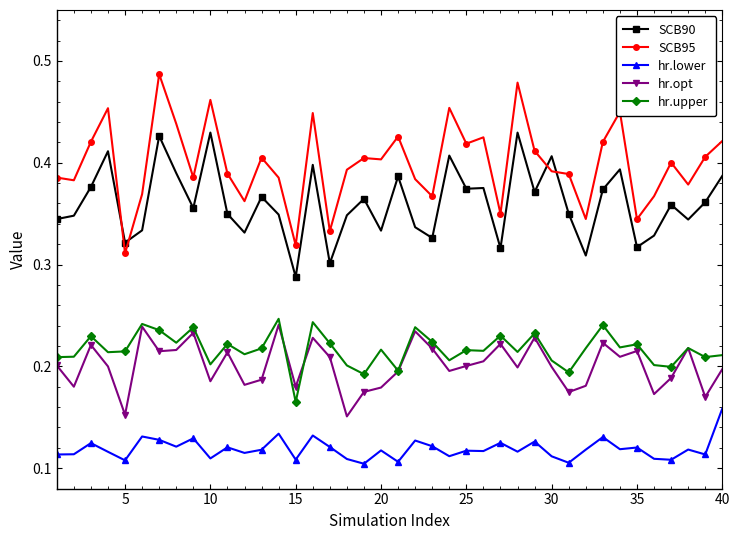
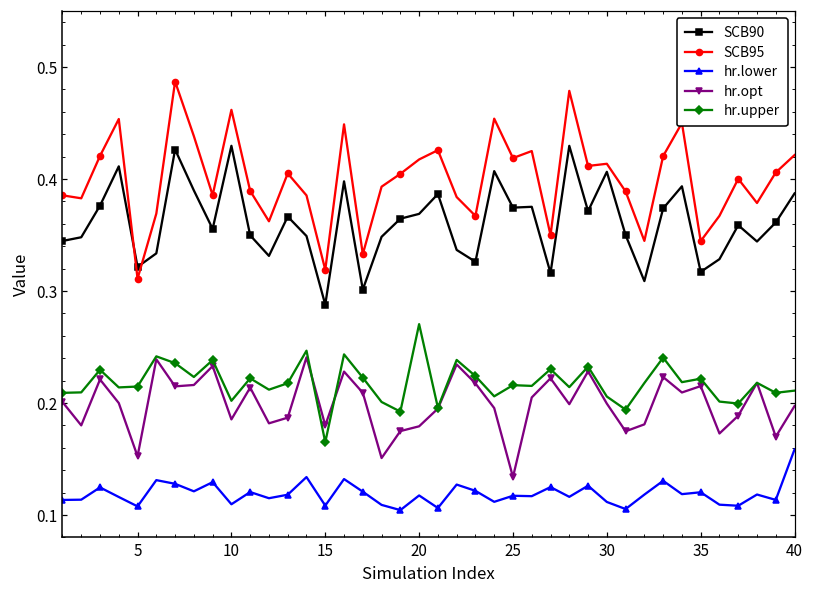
  {
    "SCB90": {
      "5": 0.322,
      "10": 0.430,
      "15": 0.288,
-     "20": 0.333,
+     "20": 0.369,
      "25": 0.374,
      "30": 0.406,
      "35": 0.317,
      "40": 0.387
    },
    "SCB95": {
      "5": 0.311,
      "10": 0.462,
      "15": 0.319,
-     "20": 0.403,
+     "20": 0.417,
      "25": 0.419,
-     "30": 0.392,
+     "30": 0.414,
      "35": 0.345,
      "40": 0.421
    },
    "hr.lower": {
      "5": 0.108,
      "10": 0.110,
      "15": 0.108,
      "20": 0.117,
      "25": 0.117,
      "30": 0.112,
      "35": 0.120,
      "40": 0.159
    },
    "hr.opt": {
      "5": 0.152,
      "10": 0.185,
      "15": 0.180,
      "20": 0.179,
-     "25": 0.200,
+     "25": 0.134,
      "30": 0.199,
      "35": 0.215,
      "40": 0.197
    },
    "hr.upper": {
      "5": 0.215,
      "10": 0.202,
      "15": 0.165,
-     "20": 0.216,
+     "20": 0.270,
      "25": 0.216,
      "30": 0.206,
      "35": 0.222,
      "40": 0.211
    }
  }
